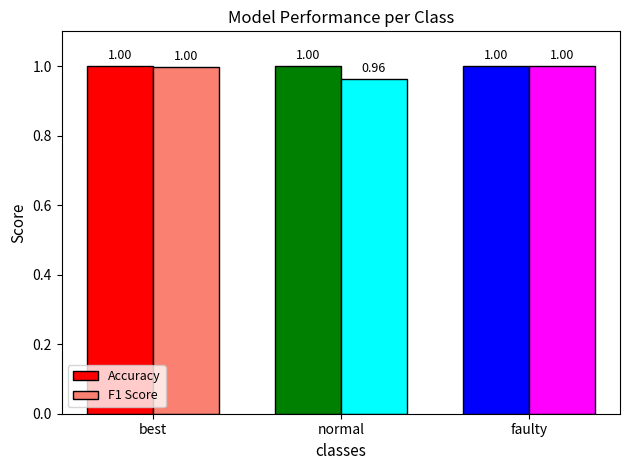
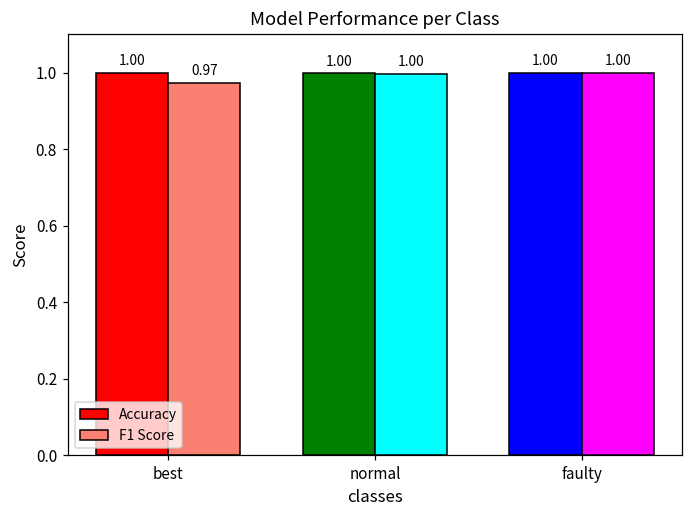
  {
    "Accuracy": {
      "best": 1.00,
      "normal": 1.00,
      "faulty": 1.00
    },
    "F1 Score": {
-     "best": 1.00,
-     "normal": 0.96,
+     "best": 0.97,
+     "normal": 1.00,
      "faulty": 1.00
    }
  }
